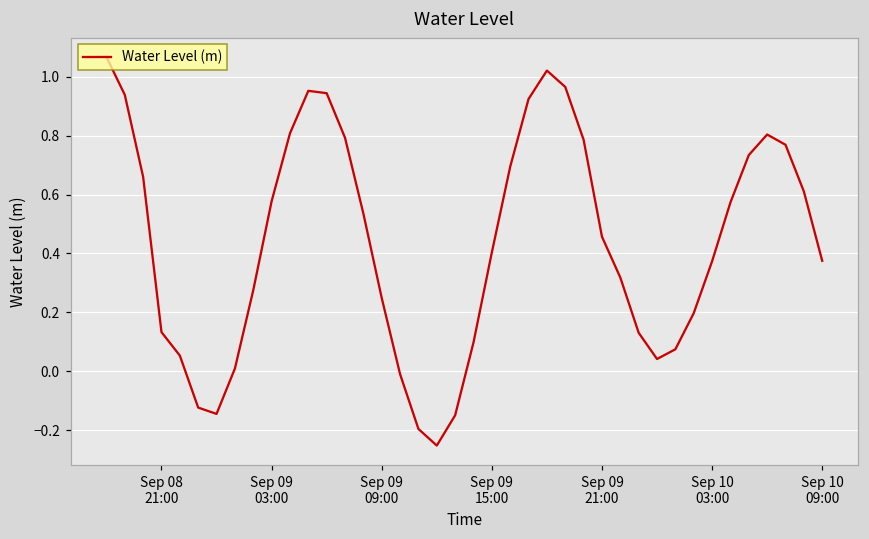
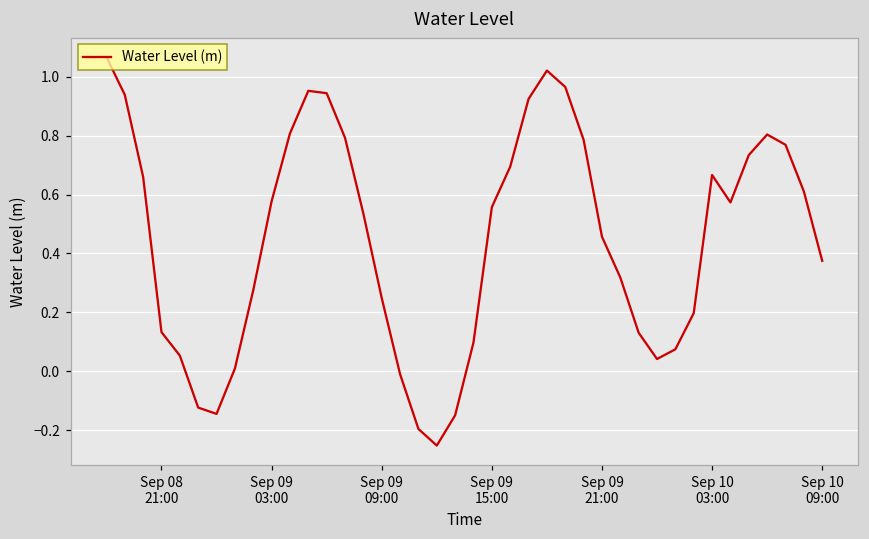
  {
    "Sep 08 21:00": 0.13,
    "Sep 09 03:00": 0.58,
    "Sep 09 09:00": 0.25,
-   "Sep 09 15:00": 0.40,
+   "Sep 09 15:00": 0.56,
    "Sep 09 21:00": 0.46,
-   "Sep 10 03:00": 0.37,
+   "Sep 10 03:00": 0.67,
    "Sep 10 09:00": 0.38
  }
